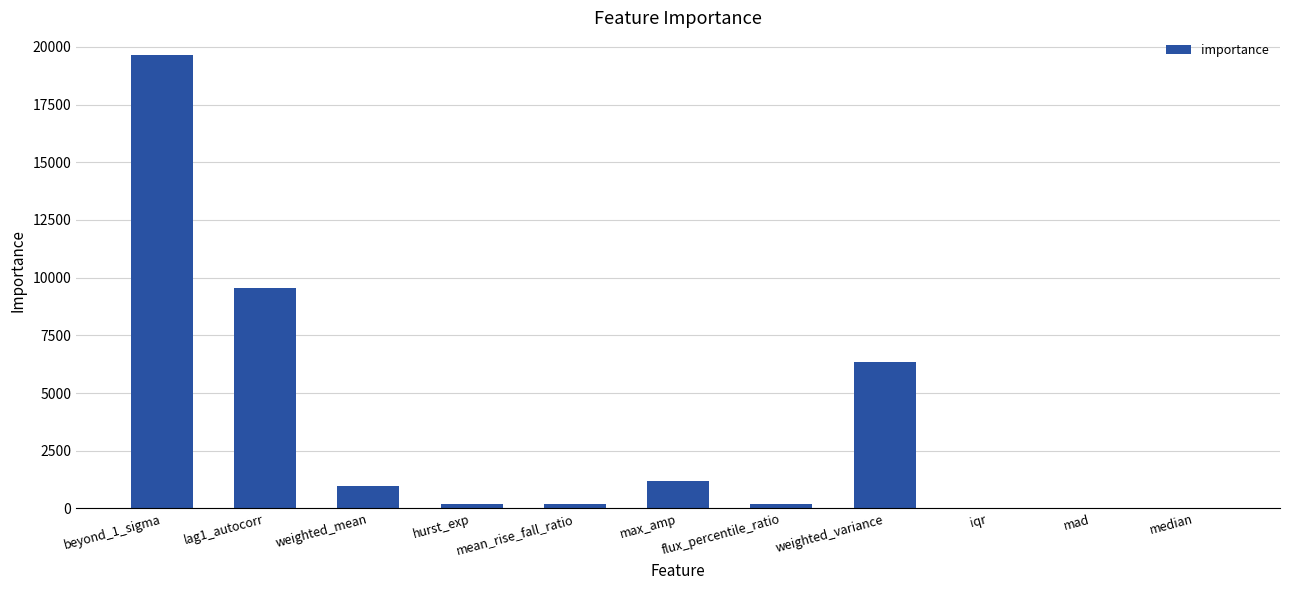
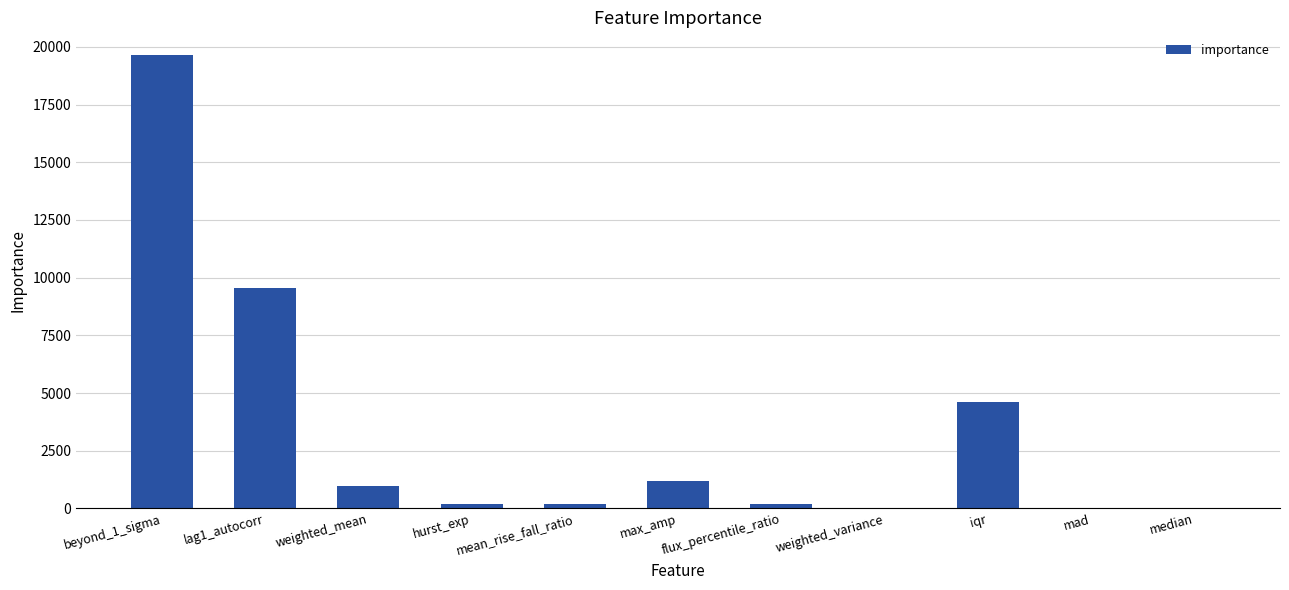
  {
    "beyond_1_sigma": 19600,
    "lag1_autocorr": 9600,
    "weighted_mean": 1000,
    "hurst_exp": 200,
    "mean_rise_fall_ratio": 200,
    "max_amp": 1200,
    "flux_percentile_ratio": 200,
-   "weighted_variance": 6300,
-   "iqr": 0
+   "weighted_variance": 0,
+   "iqr": 4600
  }
